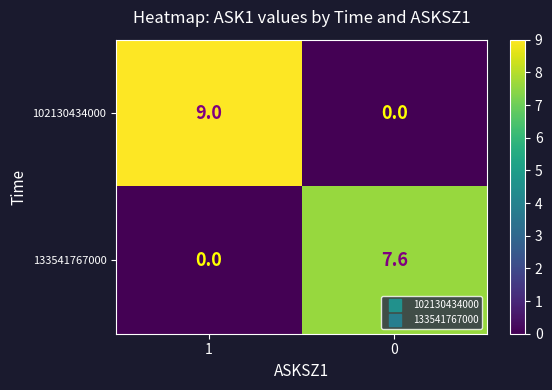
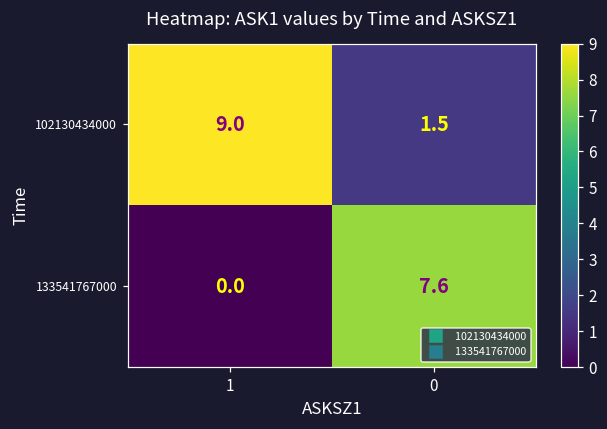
  {
    "102130434000": {
      "1": 9.0,
-     "0": 0.0
+     "0": 1.5
    },
    "133541767000": {
      "1": 0.0,
      "0": 7.6
    }
  }
